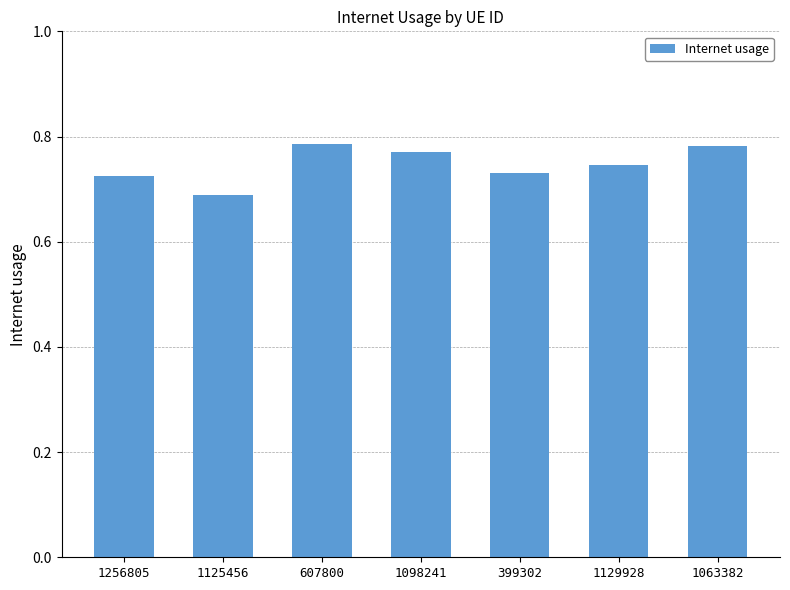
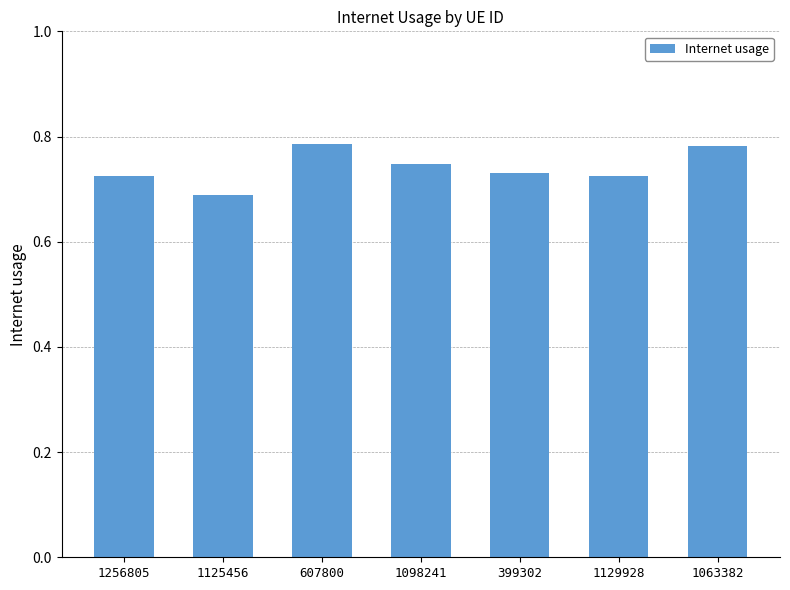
  {
    "1256805": 0.73,
    "1125456": 0.69,
    "607800": 0.79,
-   "1098241": 0.77,
+   "1098241": 0.75,
    "399302": 0.73,
-   "1129928": 0.75,
+   "1129928": 0.73,
    "1063382": 0.78
  }
